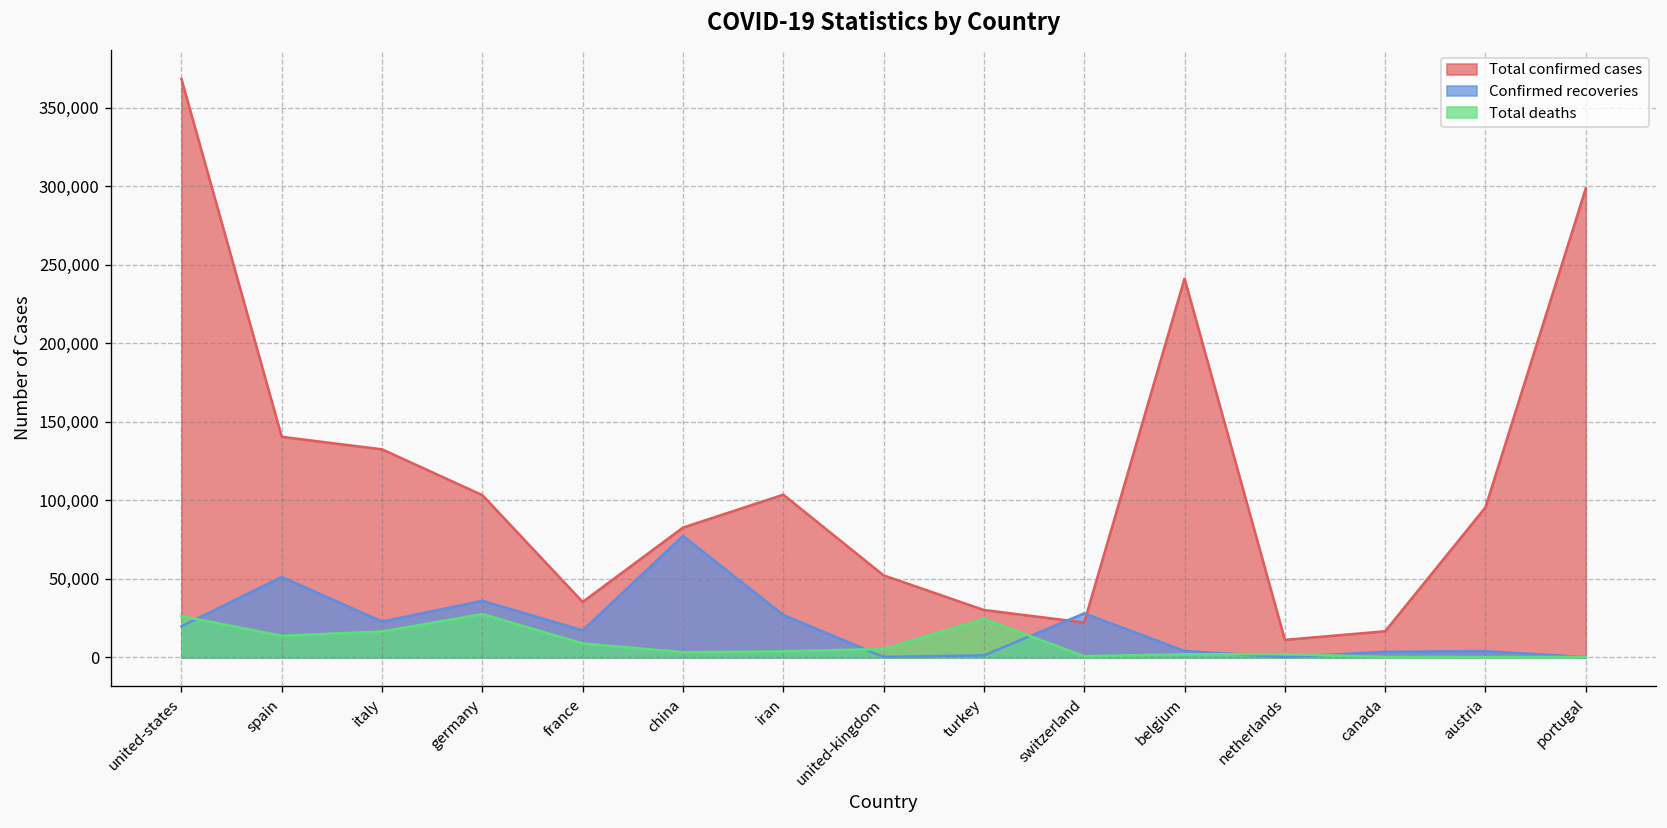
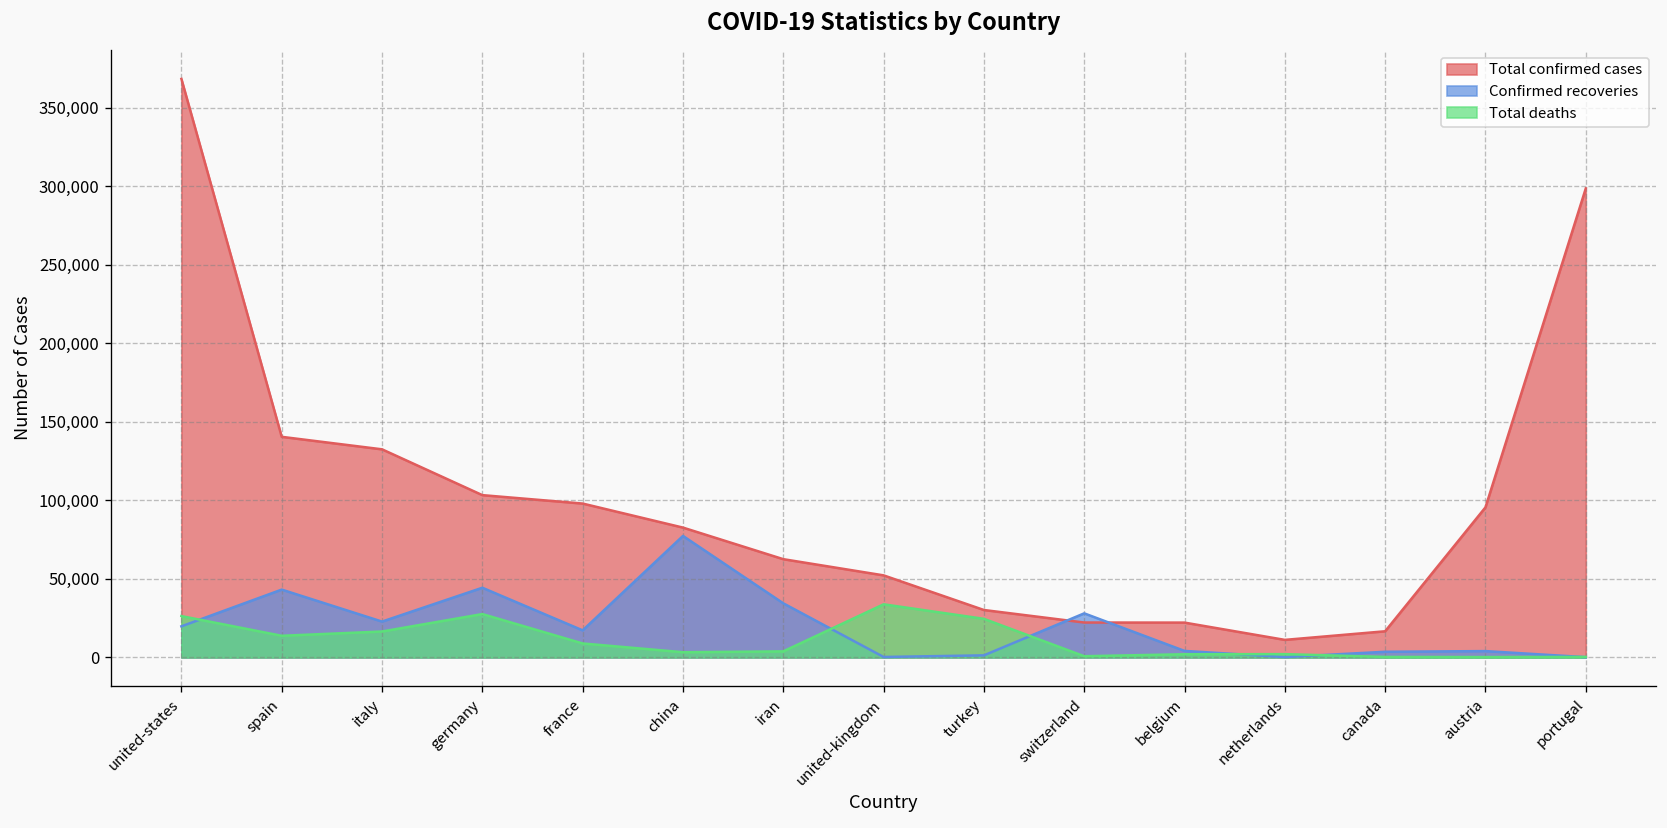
  {
    "Total confirmed cases": {
      "united-states": "368,000",
      "spain": "141,000",
      "italy": "133,000",
      "germany": "103,000",
-     "france": "35,000",
+     "france": "98,000",
      "china": "83,000",
-     "iran": "104,000",
+     "iran": "63,000",
      "united-kingdom": "52,000",
      "turkey": "30,000",
      "switzerland": "22,000",
-     "belgium": "241,000",
+     "belgium": "22,000",
      "netherlands": "11,000",
      "canada": "17,000",
      "austria": "96,000",
      "portugal": "299,000"
    },
    "Confirmed recoveries": {
      "united-states": "20,000",
-     "spain": "51,000",
+     "spain": "43,000",
      "italy": "23,000",
-     "germany": "36,000",
+     "germany": "44,000",
      "france": "17,000",
      "china": "77,000",
-     "iran": "27,000",
+     "iran": "34,000",
      "united-kingdom": "0",
      "turkey": "1,000",
      "switzerland": "28,000",
      "belgium": "4,000",
      "canada": "4,000",
      "austria": "4,000"
    },
    "Total deaths": {
      "united-states": "26,000",
      "spain": "14,000",
      "italy": "17,000",
      "germany": "28,000",
      "france": "9,000",
      "china": "3,000",
      "iran": "4,000",
-     "united-kingdom": "5,000",
+     "united-kingdom": "34,000",
      "turkey": "25,000",
      "switzerland": "1,000",
      "belgium": "2,000",
      "canada": "0",
      "austria": "0"
    }
  }
